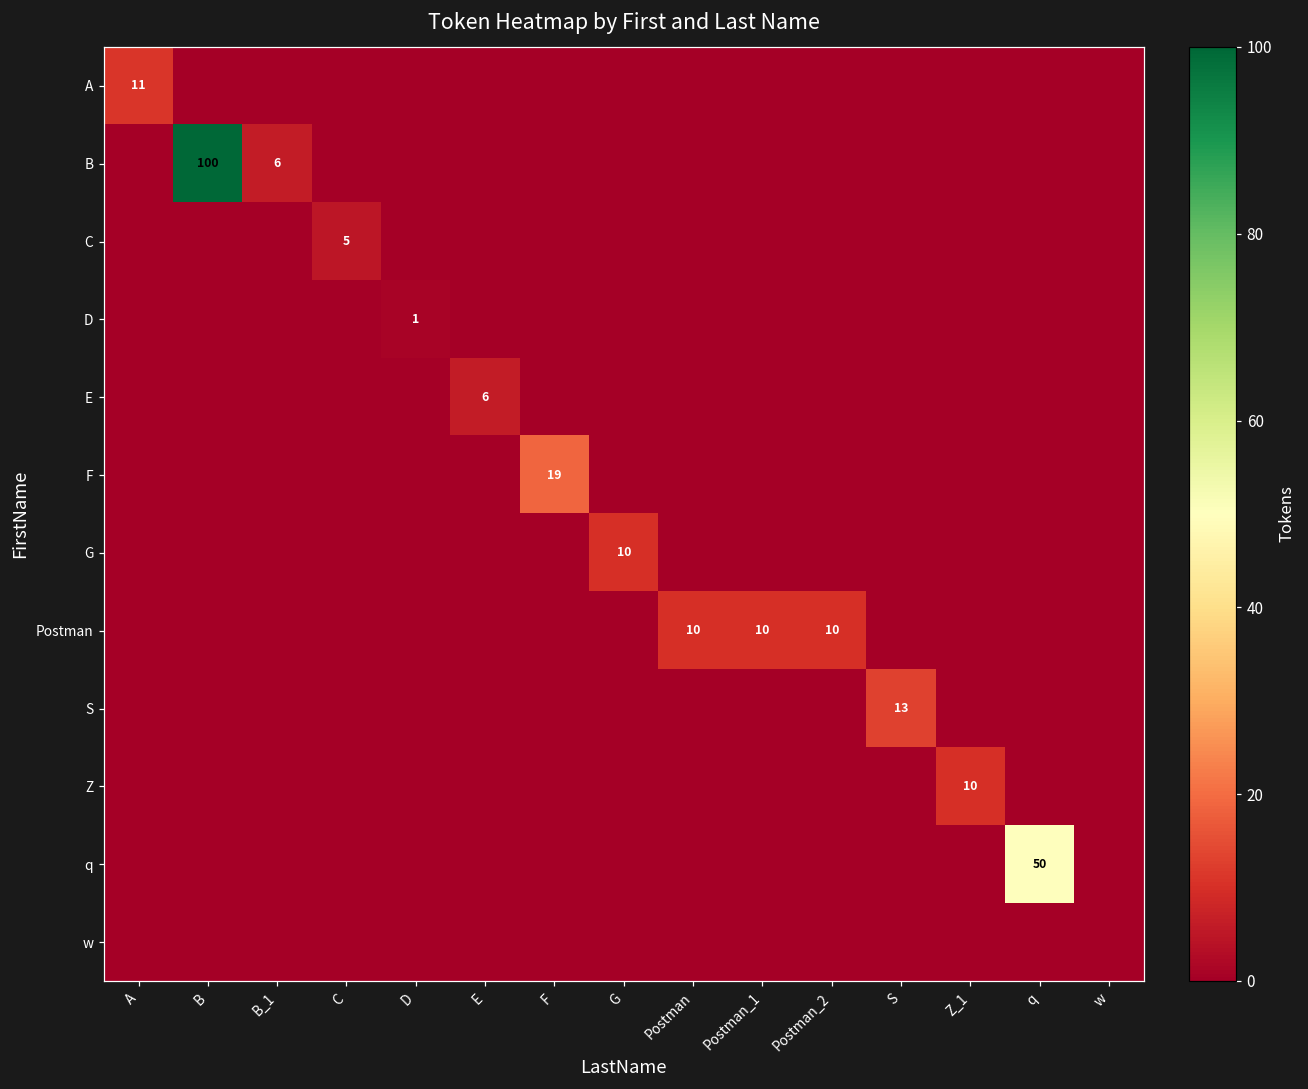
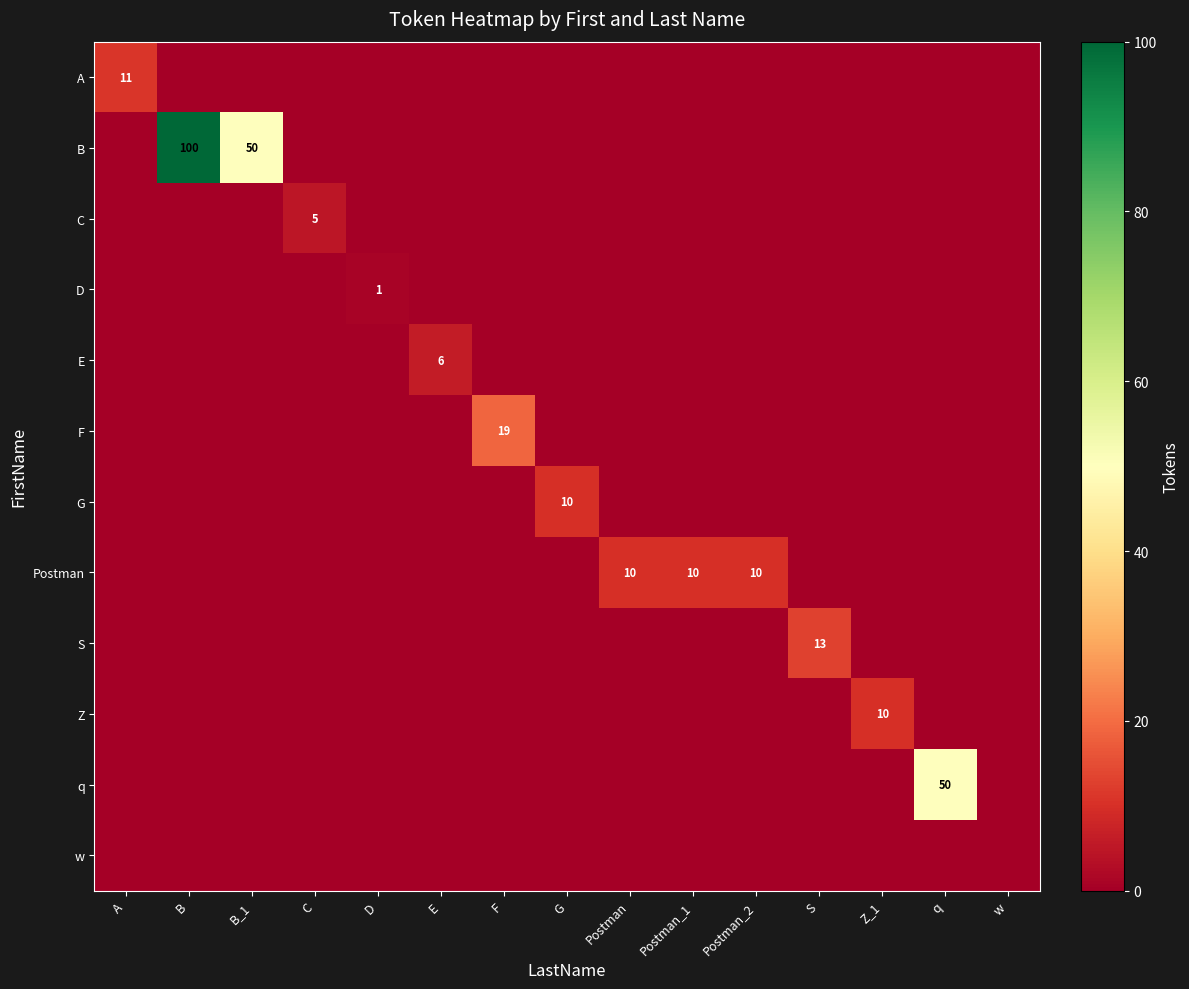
  {
    "A": {
      "A": 11
    },
    "B": {
      "B": 100,
-     "B_1": 6
+     "B_1": 50
    },
    "C": {
      "C": 5
    },
    "D": {
      "D": 1
    },
    "E": {
      "E": 6
    },
    "F": {
      "F": 19
    },
    "G": {
      "G": 10
    },
    "Postman": {
      "Postman": 10,
      "Postman_1": 10,
      "Postman_2": 10
    },
    "S": {
      "S": 13
    },
    "Z": {
      "Z_1": 10
    },
    "q": {
      "q": 50
    }
  }
